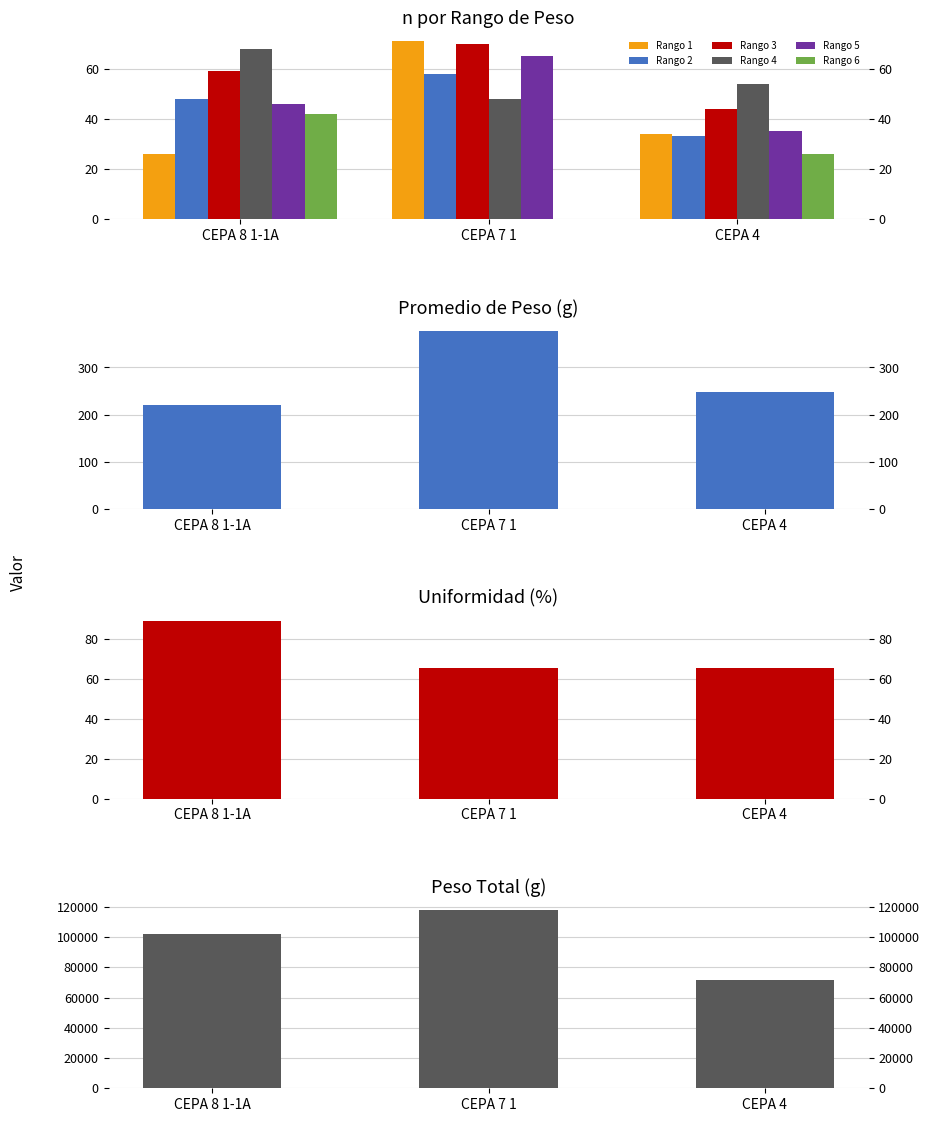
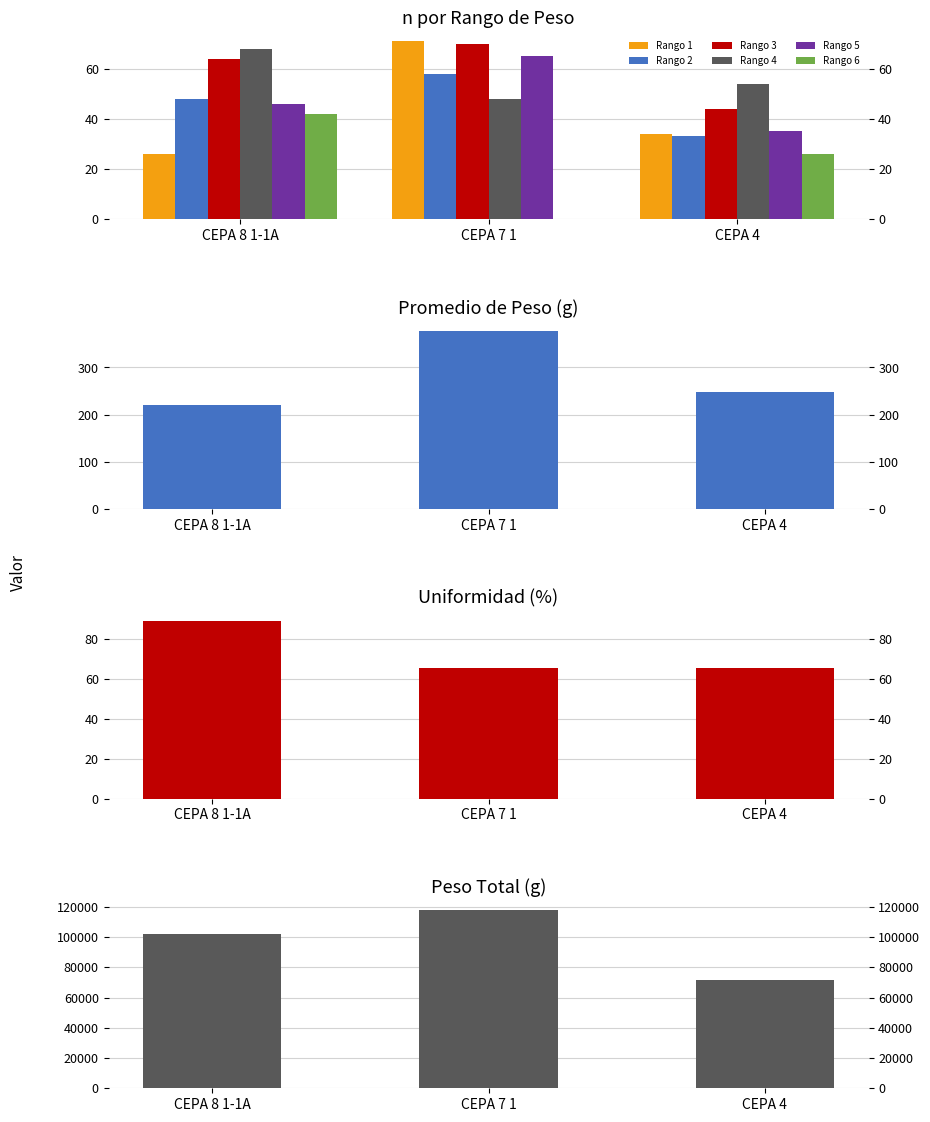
  {
    "n por Rango de Peso": {
      "Rango 1": {
        "CEPA 8 1-1A": 26,
        "CEPA 7 1": 71,
        "CEPA 4": 34
      },
      "Rango 2": {
        "CEPA 8 1-1A": 48,
        "CEPA 7 1": 58,
        "CEPA 4": 33
      },
      "Rango 3": {
-       "CEPA 8 1-1A": 59,
+       "CEPA 8 1-1A": 64,
        "CEPA 7 1": 70,
        "CEPA 4": 44
      },
      "Rango 4": {
        "CEPA 8 1-1A": 68,
        "CEPA 7 1": 48,
        "CEPA 4": 54
      },
      "Rango 5": {
        "CEPA 8 1-1A": 46,
        "CEPA 7 1": 65,
        "CEPA 4": 35
      },
      "Rango 6": {
        "CEPA 8 1-1A": 42,
        "CEPA 7 1": 0,
        "CEPA 4": 26
      }
    },
    "Promedio de Peso (g)": {
      "CEPA 8 1-1A": 220,
      "CEPA 7 1": 380,
      "CEPA 4": 250
    },
    "Uniformidad (%)": {
      "CEPA 8 1-1A": 89,
      "CEPA 7 1": 65,
      "CEPA 4": 66
    },
    "Peso Total (g)": {
      "CEPA 8 1-1A": 102000,
      "CEPA 7 1": 118000,
      "CEPA 4": 71000
    }
  }
